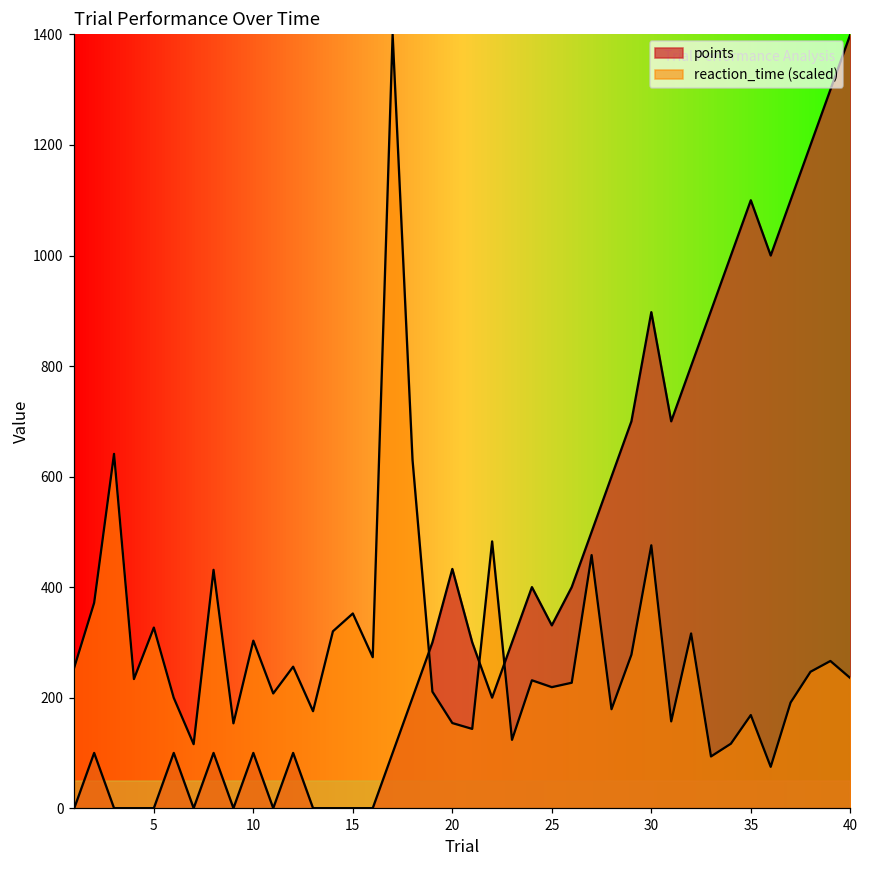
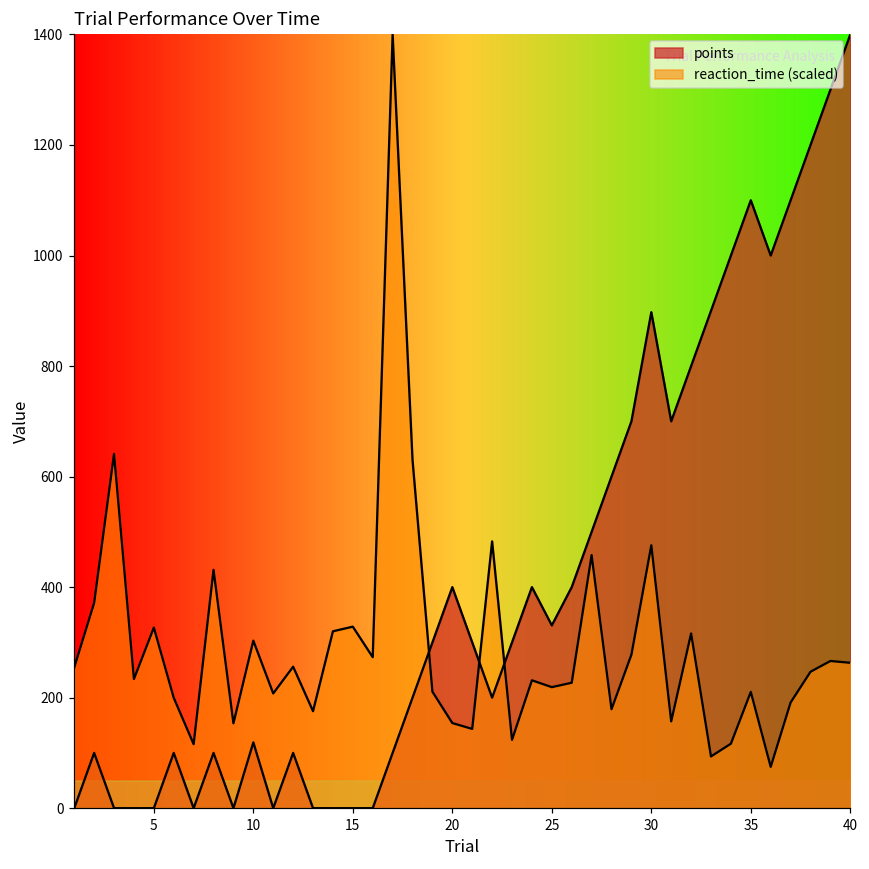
  {
    "points": {
-     "10": 100,
-     "20": 430,
+     "10": 120,
+     "20": 400,
      "25": 330,
      "30": 900,
      "35": 1100,
      "40": 1400
    },
    "reaction_time (scaled)": {
      "5": 330,
      "10": 300,
-     "15": 350,
+     "15": 330,
      "20": 150,
      "25": 220,
      "30": 480,
-     "35": 170,
-     "40": 240
+     "35": 210,
+     "40": 260
    }
  }
